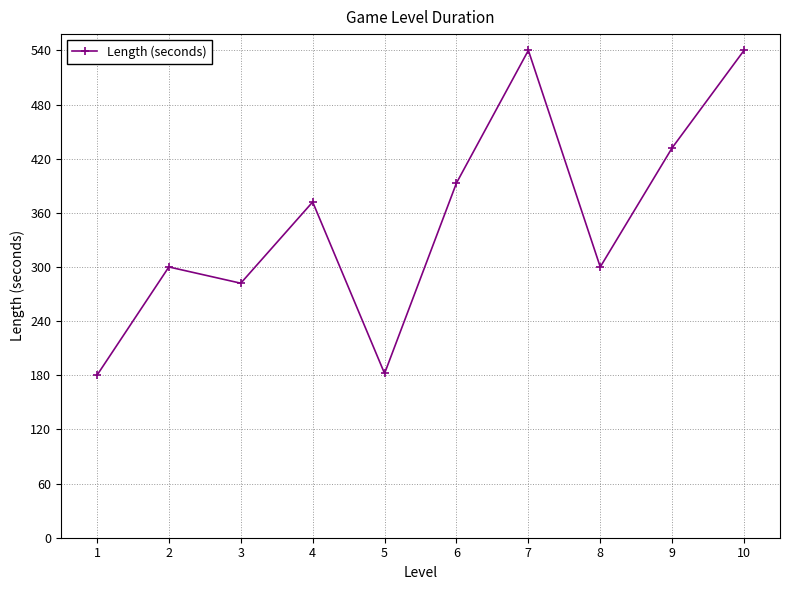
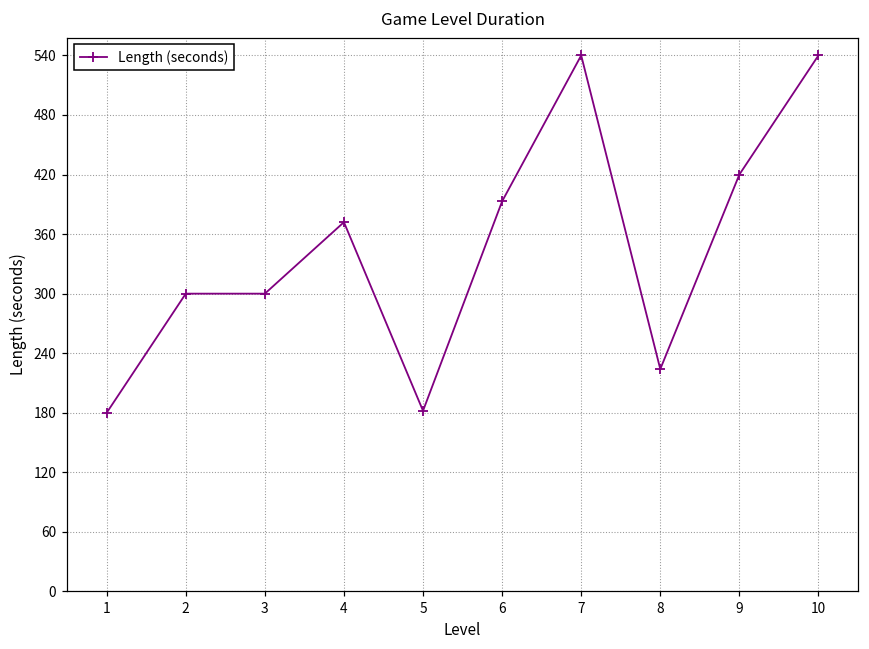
  {
    "1": 180,
    "2": 300,
-   "3": 280,
+   "3": 300,
    "4": 370,
    "5": 180,
    "6": 390,
    "7": 540,
-   "8": 300,
-   "9": 430,
+   "8": 220,
+   "9": 420,
    "10": 540
  }
